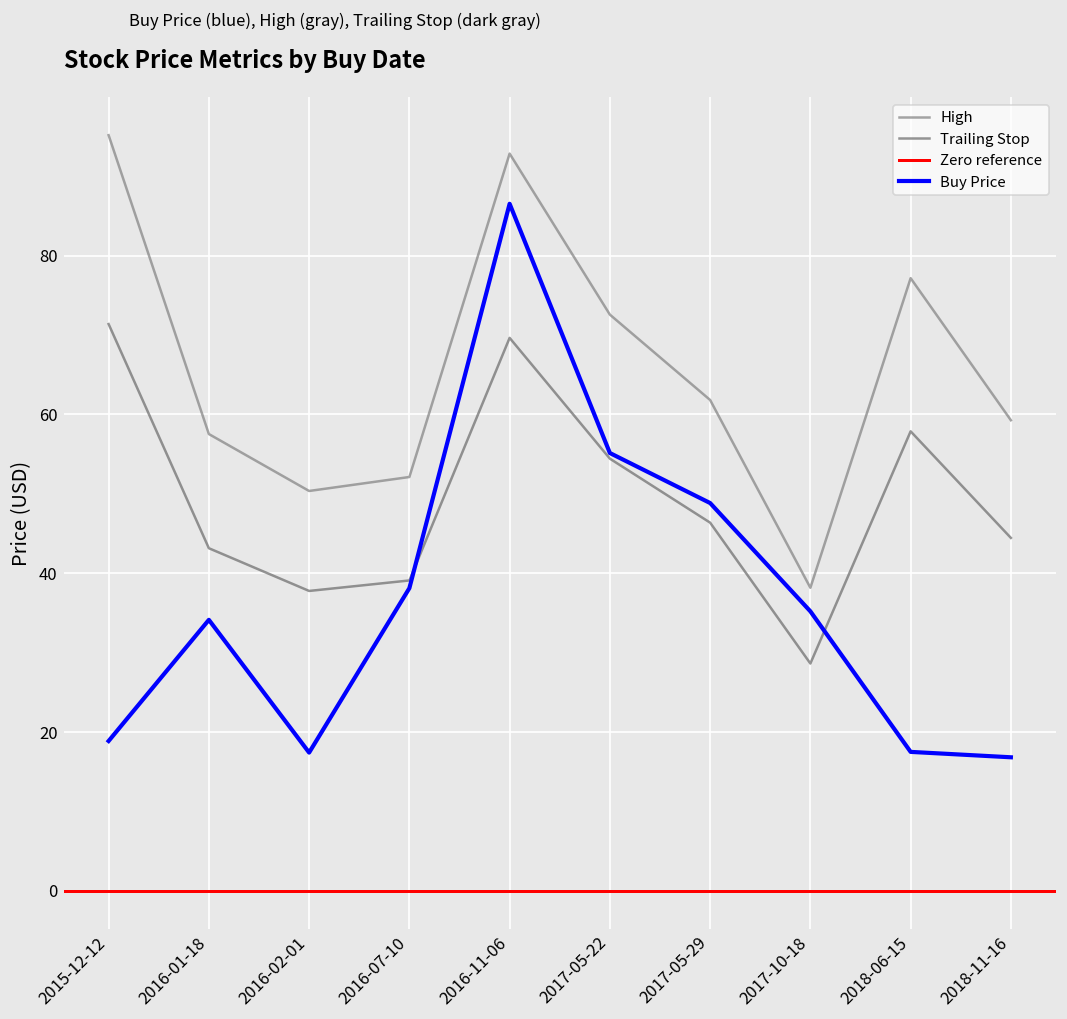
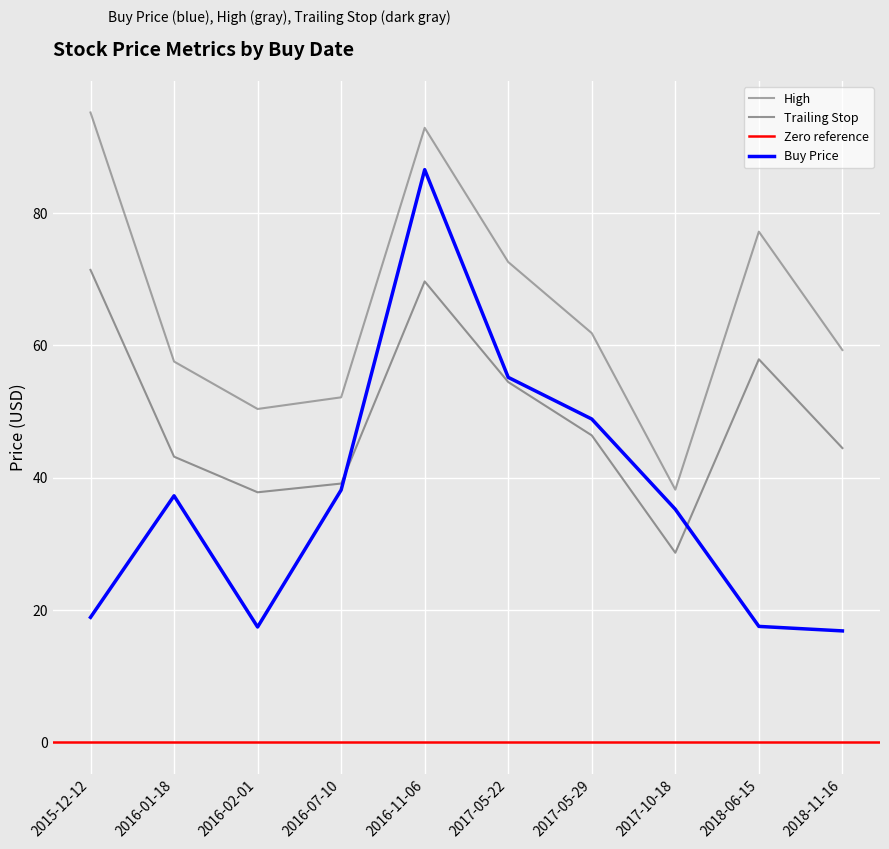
  {
    "Buy Price": {
      "2015-12-12": 19,
-     "2016-01-18": 34,
+     "2016-01-18": 37,
      "2016-02-01": 17,
      "2016-07-10": 38,
      "2016-11-06": 87,
      "2017-05-22": 55,
      "2017-05-29": 49,
      "2017-10-18": 35,
      "2018-06-15": 18,
      "2018-11-16": 17
    }
  }
